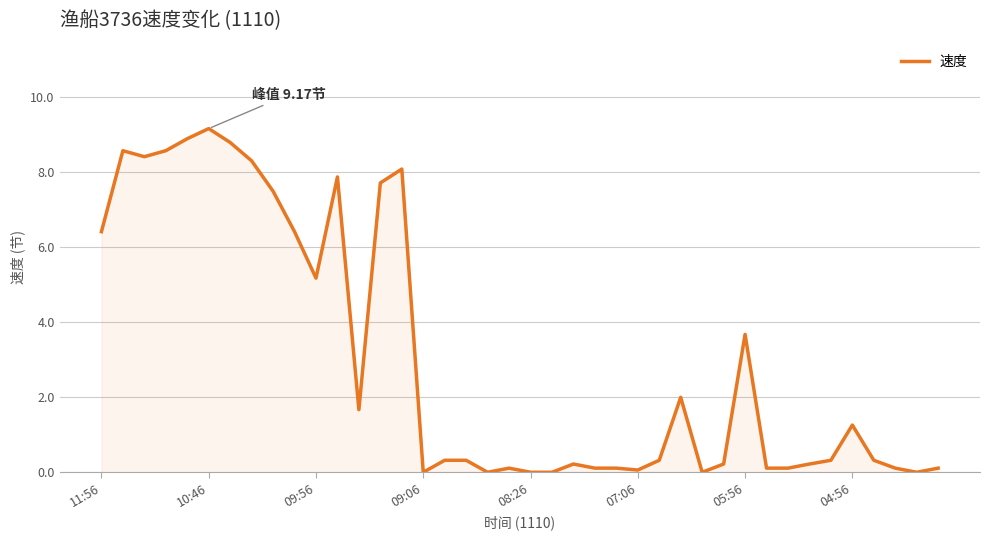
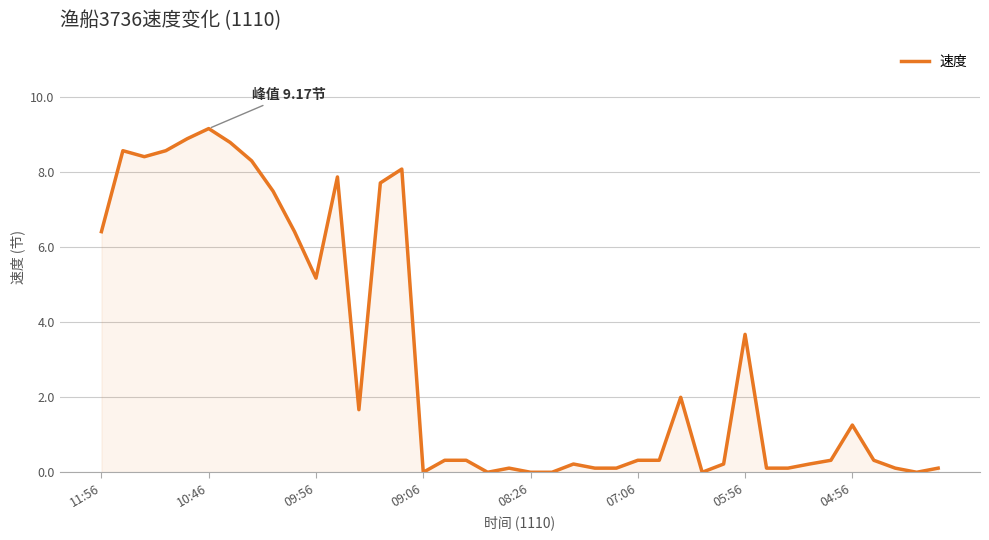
  {
    "11:56": 6.4,
    "09:56": 5.2,
    "09:06": 0.0,
    "08:26": 0.0,
-   "07:06": 0.1,
+   "07:06": 0.3,
    "05:56": 3.7,
    "04:56": 1.3
  }
